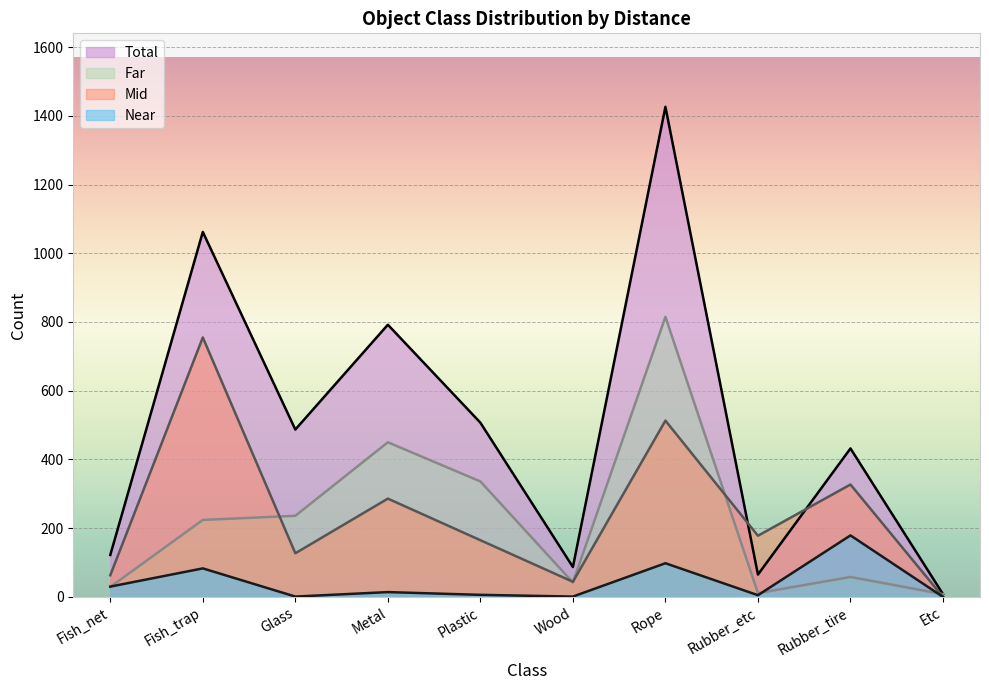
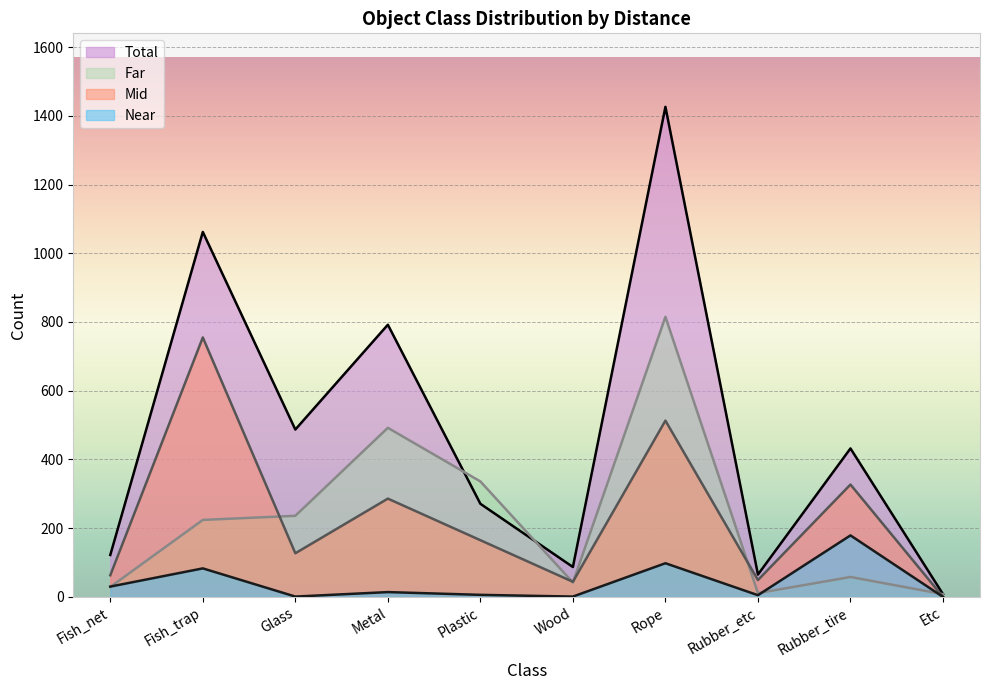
  {
    "Total": {
      "Fish_net": 120,
      "Fish_trap": 1060,
      "Glass": 490,
      "Metal": 790,
-     "Plastic": 510,
+     "Plastic": 270,
      "Wood": 90,
      "Rope": 1430,
      "Rubber_etc": 70,
      "Rubber_tire": 430
    },
    "Far": {
      "Fish_trap": 220,
      "Glass": 240,
-     "Metal": 450,
+     "Metal": 490,
      "Plastic": 340,
      "Rope": 820,
      "Rubber_tire": 60
    },
    "Mid": {
      "Fish_net": 60,
      "Fish_trap": 760,
      "Glass": 130,
      "Metal": 290,
      "Plastic": 170,
      "Rope": 510,
-     "Rubber_etc": 180,
+     "Rubber_etc": 50,
      "Rubber_tire": 330
    },
    "Near": {
      "Fish_trap": 80,
      "Glass": 0,
      "Metal": 10,
      "Plastic": 10,
      "Wood": 0,
      "Rope": 100,
      "Rubber_tire": 180
    }
  }
